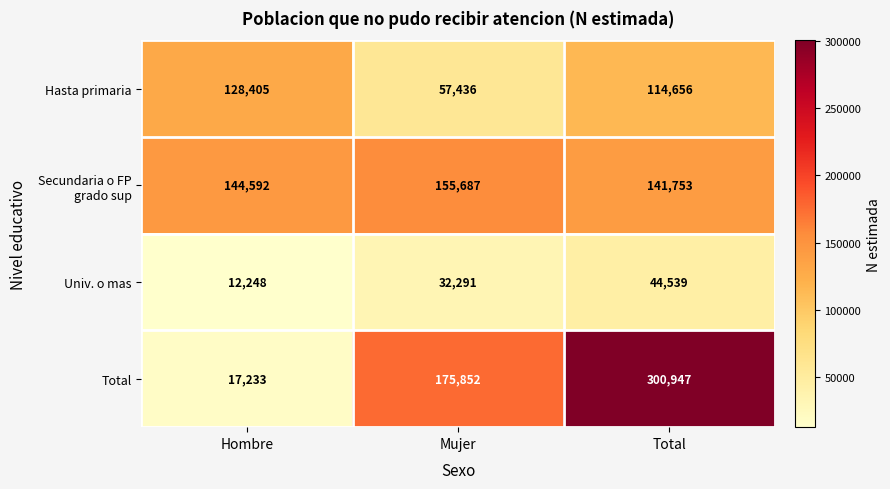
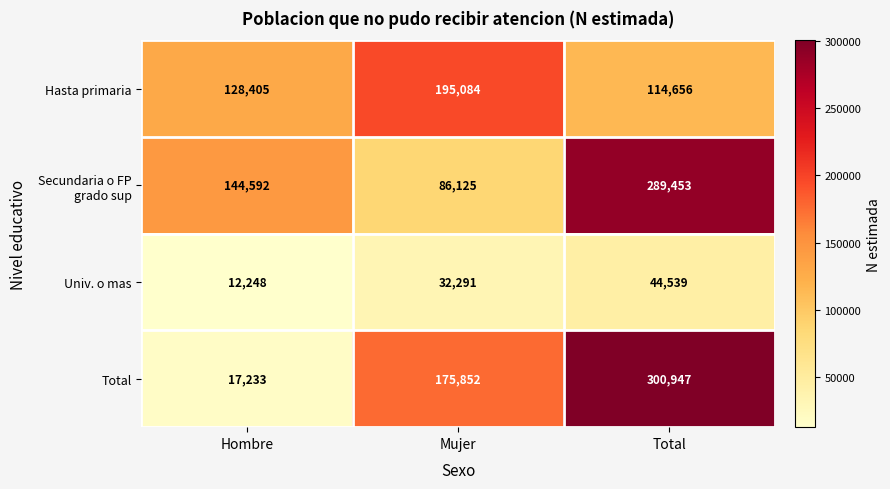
  {
    "Hasta primaria": {
      "Hombre": "128,405",
-     "Mujer": "57,436",
+     "Mujer": "195,084",
      "Total": "114,656"
    },
    "Secundaria o FP grado sup": {
      "Hombre": "144,592",
-     "Mujer": "155,687",
-     "Total": "141,753"
+     "Mujer": "86,125",
+     "Total": "289,453"
    },
    "Univ. o mas": {
      "Hombre": "12,248",
      "Mujer": "32,291",
      "Total": "44,539"
    },
    "Total": {
      "Hombre": "17,233",
      "Mujer": "175,852",
      "Total": "300,947"
    }
  }
